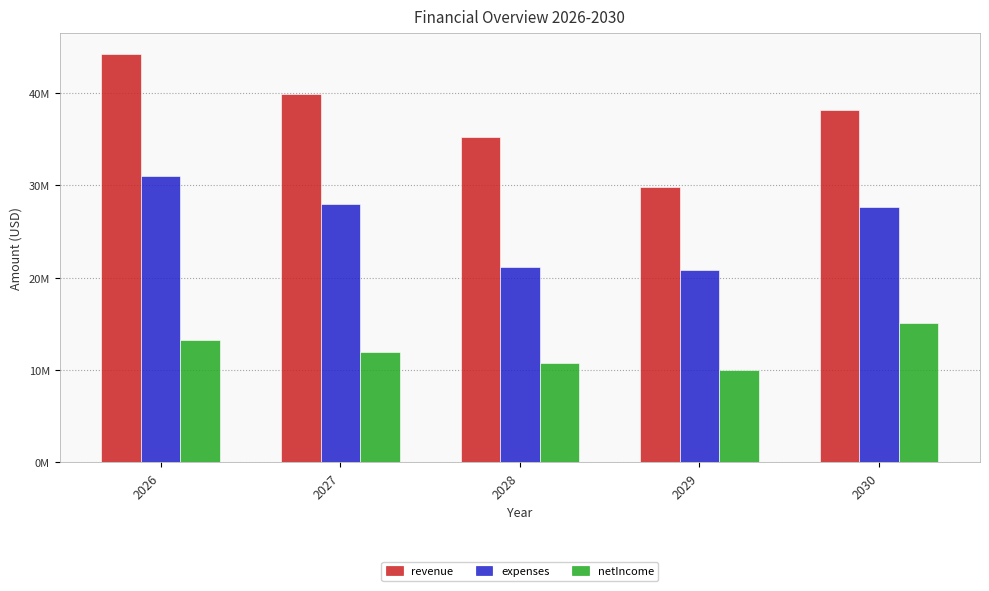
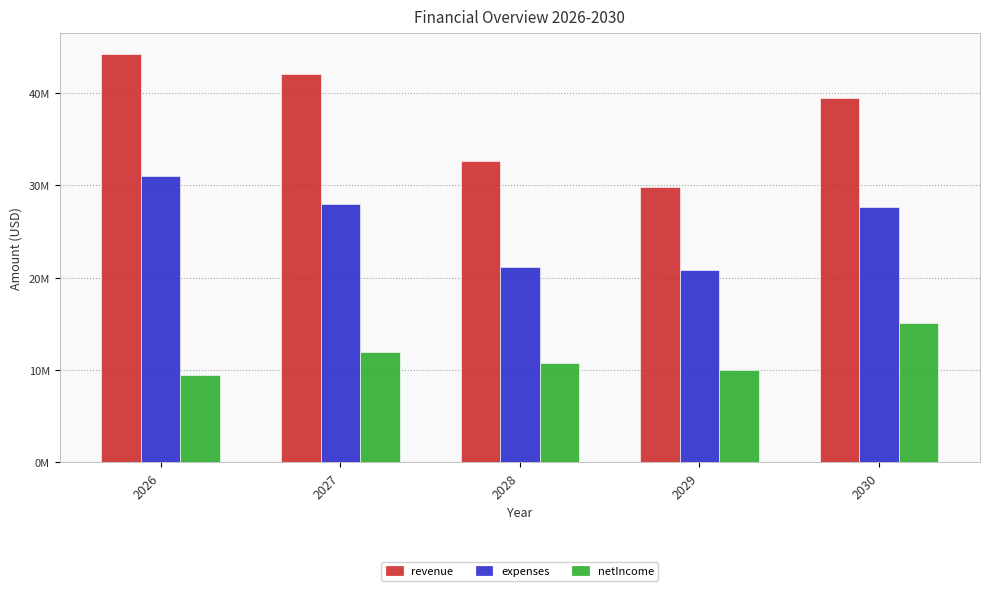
  {
    "revenue": {
      "2026": 44000000,
-     "2027": 40000000,
-     "2028": 35000000,
+     "2027": 42000000,
+     "2028": 33000000,
      "2029": 30000000,
-     "2030": 38000000
+     "2030": 39000000
    },
    "expenses": {
      "2026": 31000000,
      "2027": 28000000,
      "2028": 21000000,
      "2029": 21000000,
      "2030": 28000000
    },
    "netIncome": {
-     "2026": 13000000,
+     "2026": 9000000,
      "2027": 12000000,
      "2028": 11000000,
      "2029": 10000000,
      "2030": 15000000
    }
  }
